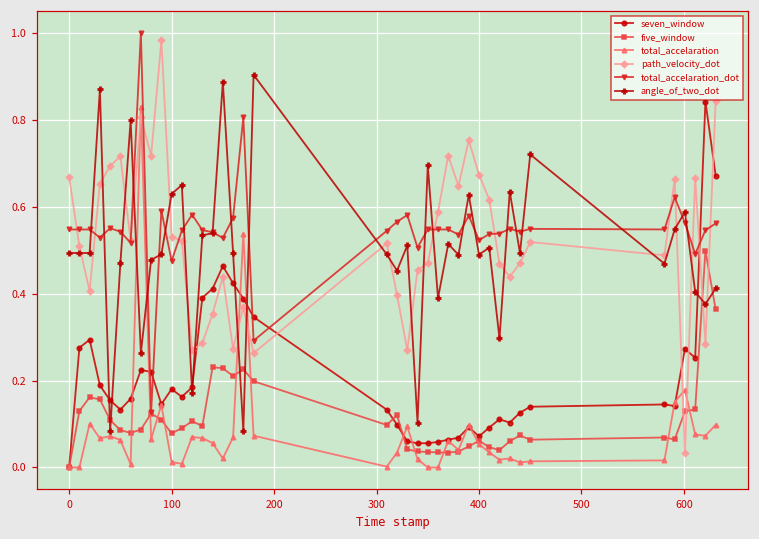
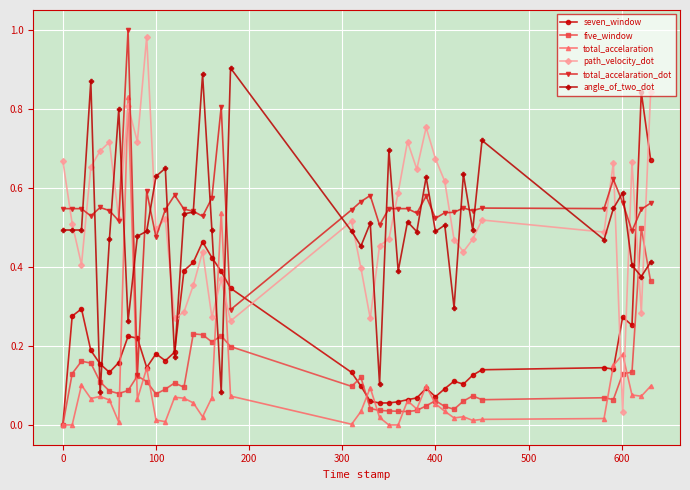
  {
    "path_velocity_dot": {
      "0": 0.67,
-     "100": 0.53,
+     "100": 0.50,
      "400": 0.67
    }
  }
